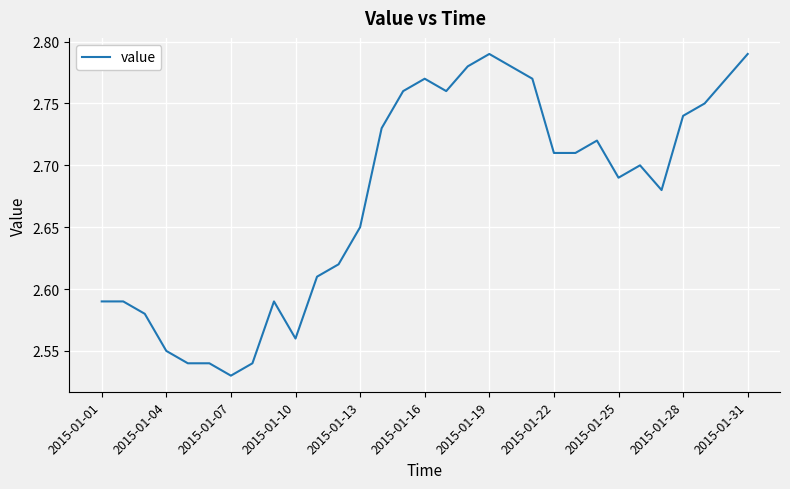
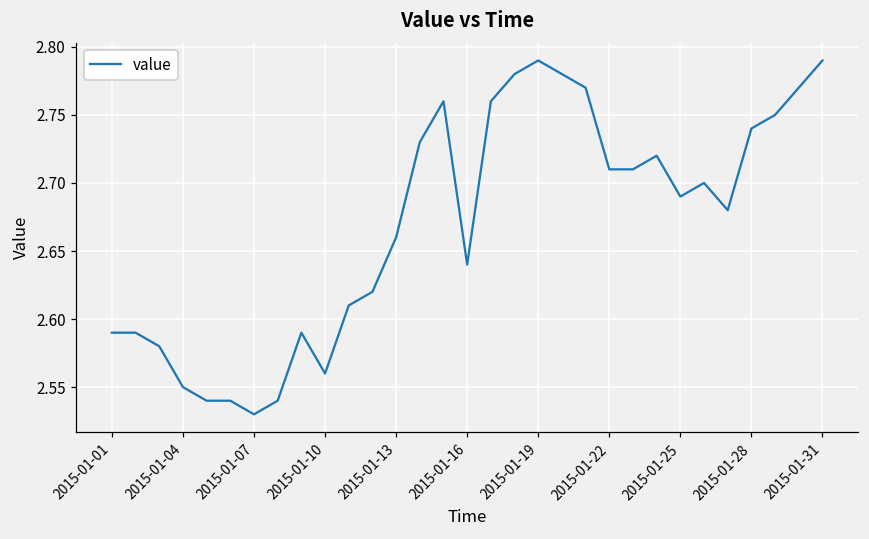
  {
    "2015-01-01": 2.59,
    "2015-01-04": 2.55,
    "2015-01-07": 2.53,
    "2015-01-10": 2.56,
-   "2015-01-13": 2.65,
-   "2015-01-16": 2.77,
+   "2015-01-13": 2.66,
+   "2015-01-16": 2.64,
    "2015-01-19": 2.79,
    "2015-01-22": 2.71,
    "2015-01-25": 2.69,
    "2015-01-28": 2.74,
    "2015-01-31": 2.79
  }
